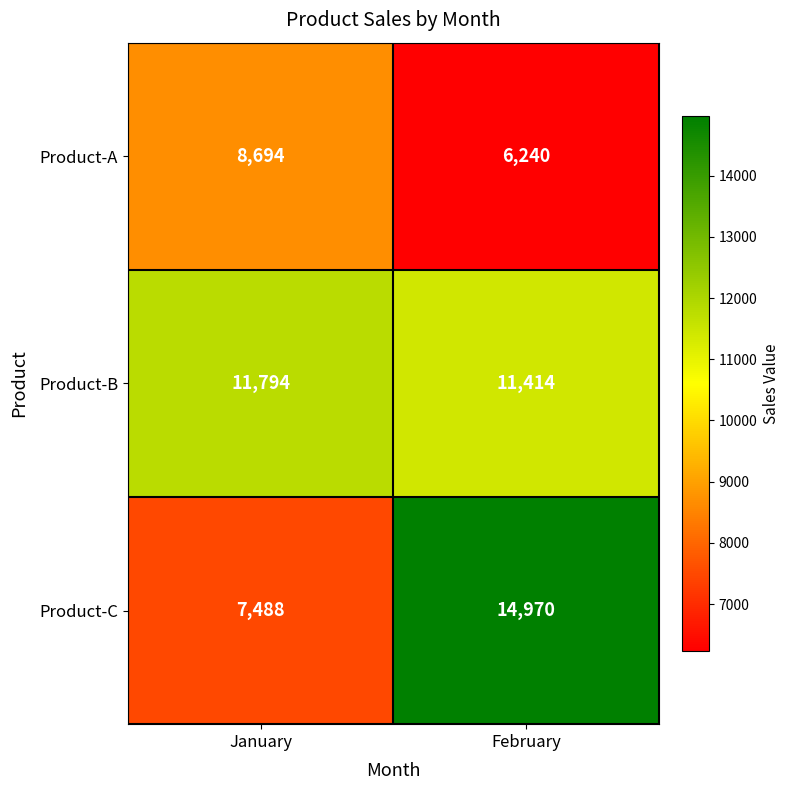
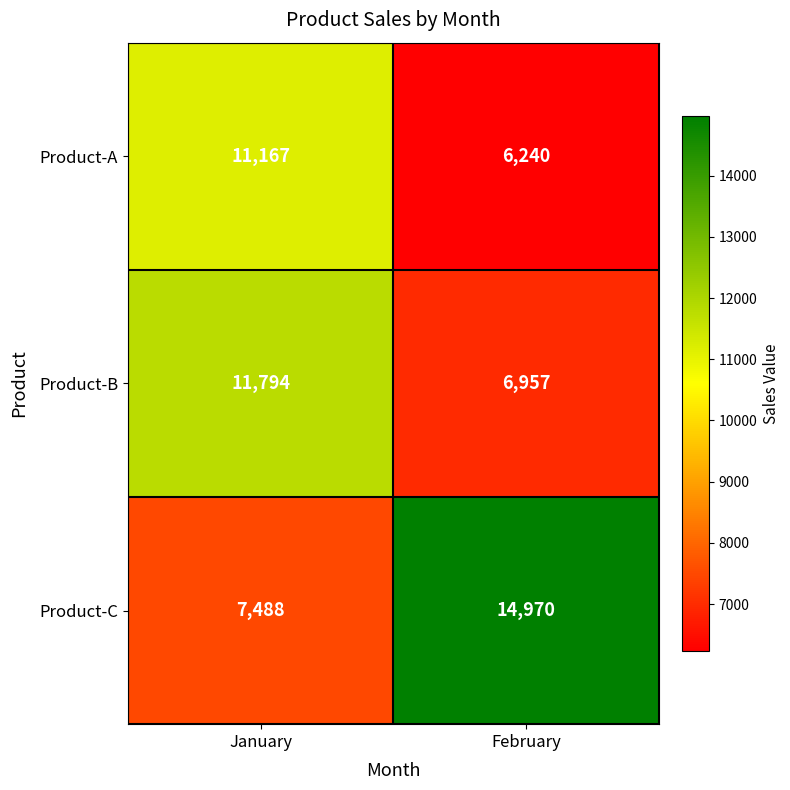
  {
    "Product-A": {
-     "January": "8,694",
+     "January": "11,167",
      "February": "6,240"
    },
    "Product-B": {
      "January": "11,794",
-     "February": "11,414"
+     "February": "6,957"
    },
    "Product-C": {
      "January": "7,488",
      "February": "14,970"
    }
  }
